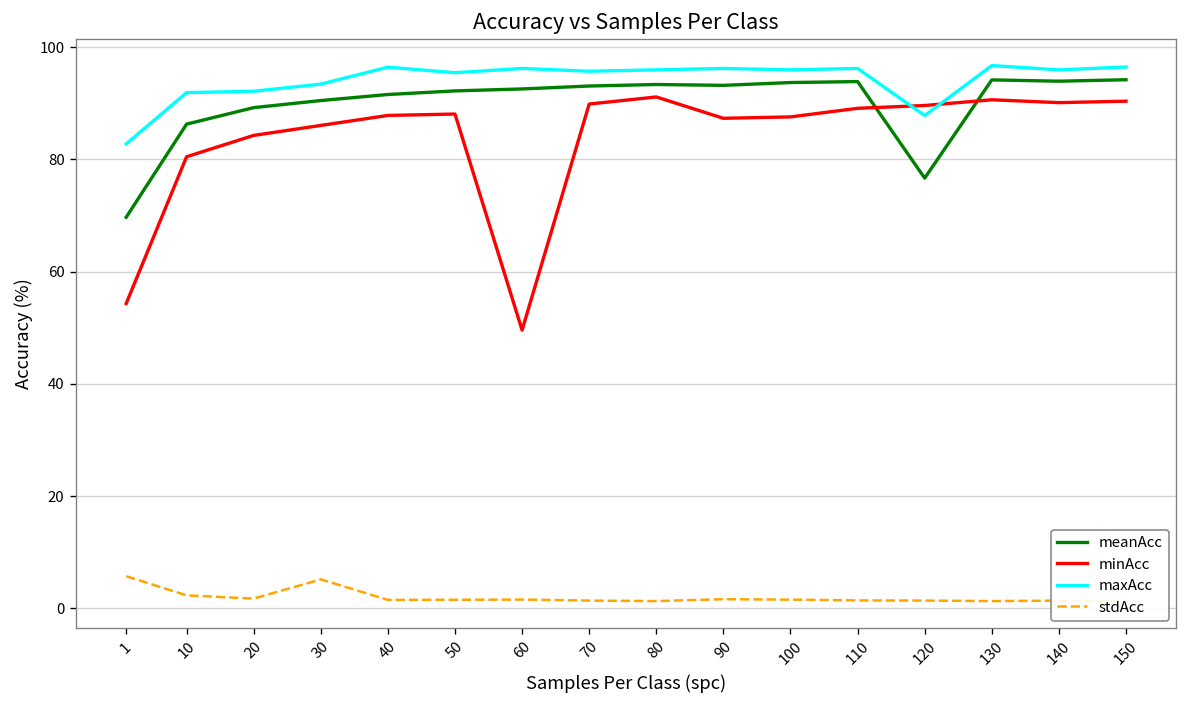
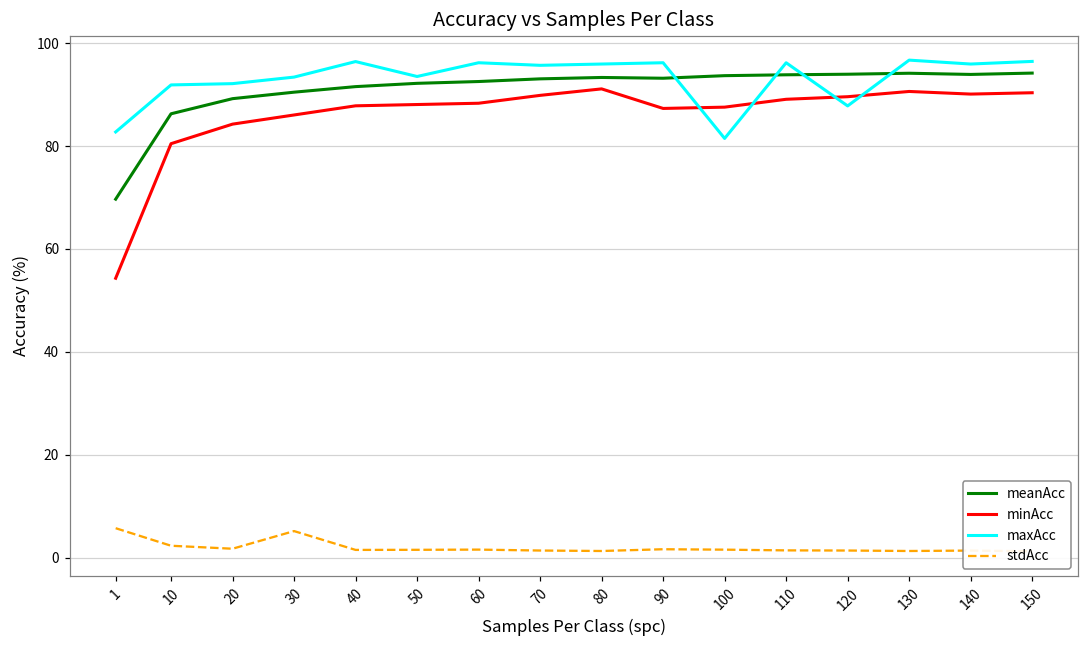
  {
    "meanAcc": {
      "1": 70,
      "10": 86,
      "20": 89,
      "30": 90,
      "40": 92,
      "50": 92,
      "60": 93,
      "70": 93,
      "80": 93,
      "90": 93,
      "100": 94,
      "110": 94,
-     "120": 77,
+     "120": 94,
      "130": 94,
      "140": 94,
      "150": 94
    },
    "minAcc": {
      "1": 54,
      "10": 80,
      "20": 84,
      "30": 86,
      "40": 88,
      "50": 88,
-     "60": 50,
+     "60": 88,
      "70": 90,
      "80": 91,
      "90": 87,
      "100": 88,
      "110": 89,
      "120": 90,
      "130": 91,
      "140": 90,
      "150": 90
    },
    "maxAcc": {
      "1": 83,
      "10": 92,
      "20": 92,
      "30": 93,
      "40": 96,
-     "50": 95,
+     "50": 94,
      "60": 96,
      "70": 96,
      "80": 96,
      "90": 96,
-     "100": 96,
+     "100": 81,
      "110": 96,
      "120": 88,
      "130": 97,
      "140": 96,
      "150": 96
    },
    "stdAcc": {
      "1": 6,
      "10": 2,
      "20": 2,
      "30": 5,
      "40": 2,
      "50": 2,
      "60": 2,
      "70": 1,
      "80": 1,
      "90": 2,
      "100": 2,
      "110": 1,
      "120": 1,
      "130": 1
    }
  }
